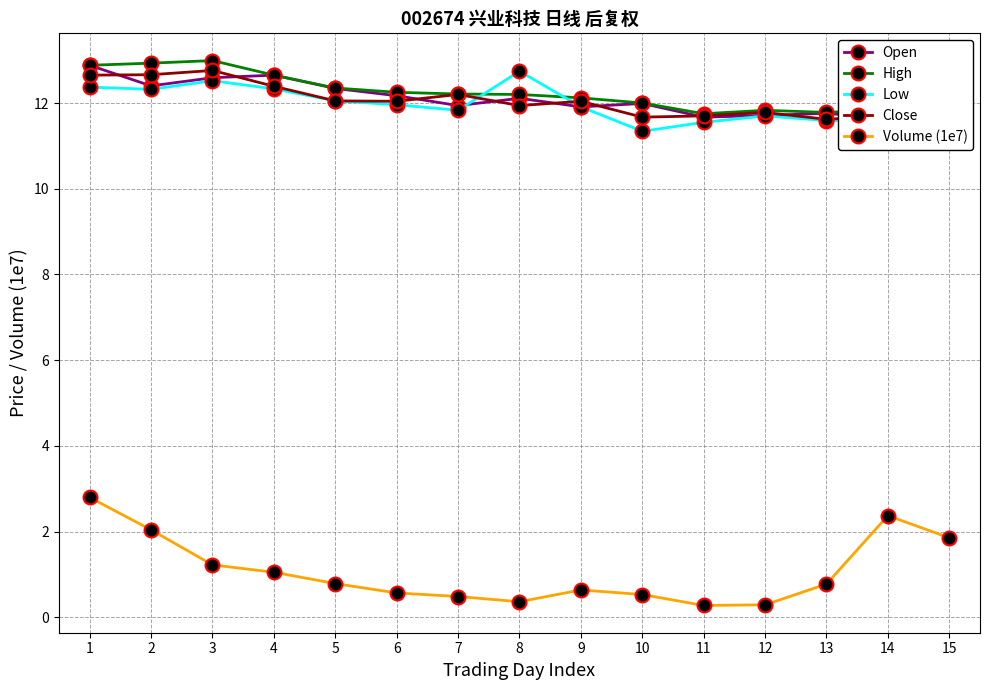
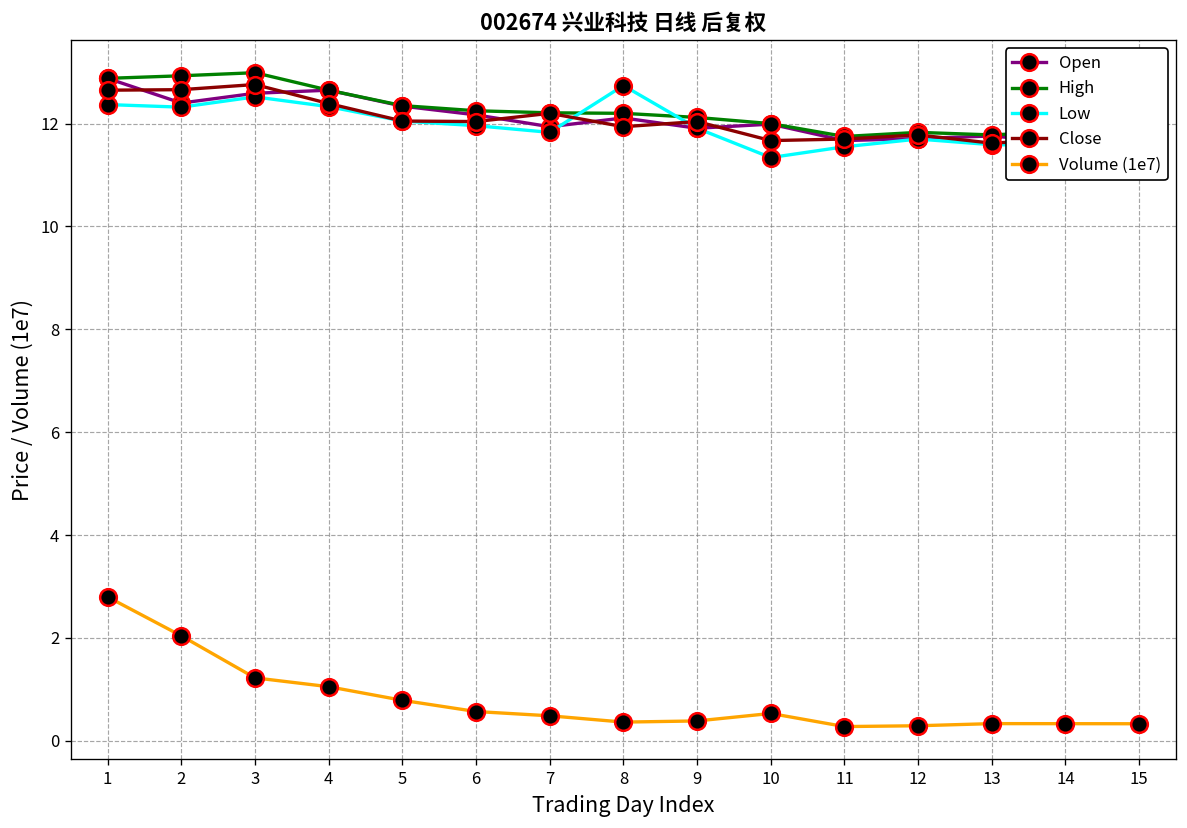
  {
    "Open": {
      "2": 12.4,
      "3": 12.6,
      "6": 12.2,
      "7": 11.9,
      "8": 12.1
    },
    "High": {
      "2": 12.9,
      "3": 13.0,
      "6": 12.3,
      "8": 12.2,
      "9": 12.1
    },
    "Low": {
      "1": 12.4,
      "2": 12.3,
      "3": 12.5,
      "4": 12.3,
      "6": 12.0,
      "7": 11.8,
      "8": 12.7,
      "10": 11.3,
      "11": 11.6
    },
    "Close": {
      "1": 12.7,
      "2": 12.7,
      "3": 12.8,
      "4": 12.4,
      "6": 12.0,
      "8": 11.9,
      "9": 12.0,
      "10": 11.7
    },
    "Volume (1e7)": {
      "1": 2.8,
      "2": 2.0,
      "3": 1.2,
      "4": 1.1,
      "5": 0.8,
      "6": 0.6,
      "7": 0.5,
      "8": 0.4,
-     "9": 0.6,
+     "9": 0.4,
      "10": 0.5,
      "11": 0.3,
      "12": 0.3,
-     "13": 0.8,
-     "14": 2.4,
-     "15": 1.9
+     "13": 0.3,
+     "14": 0.3,
+     "15": 0.3
    }
  }
